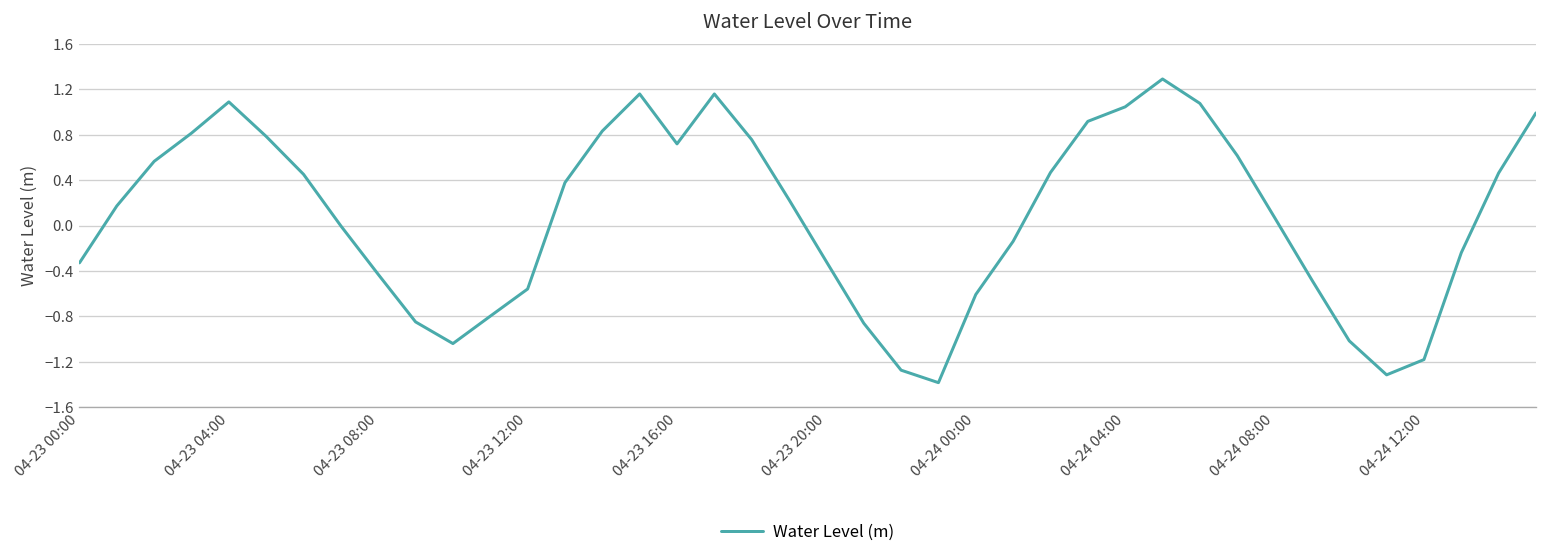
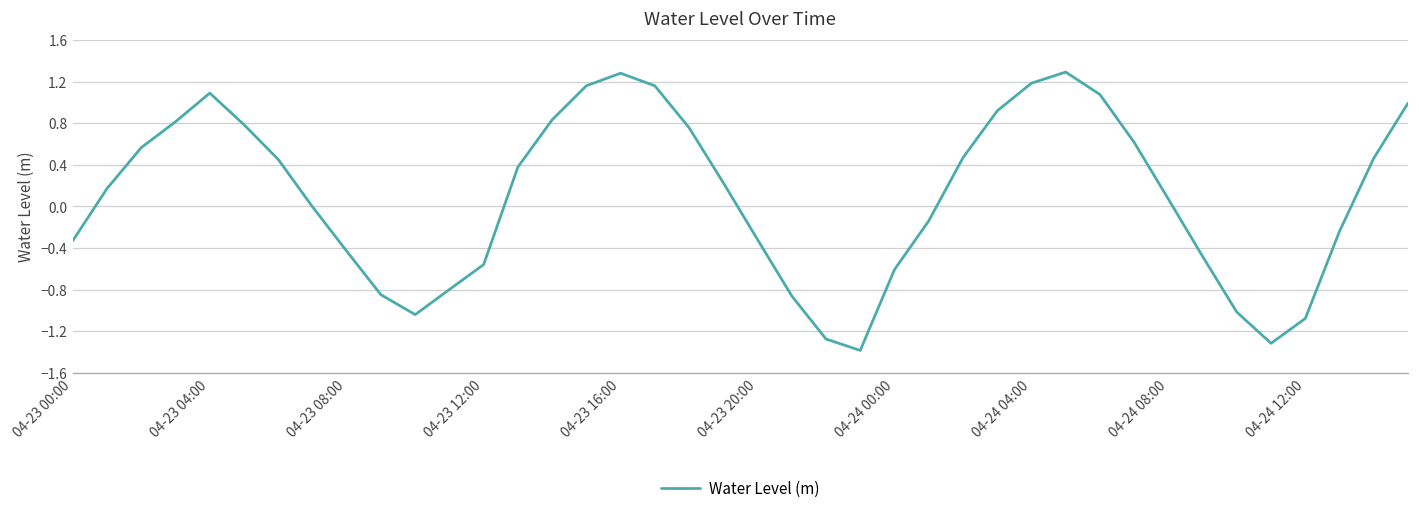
  {
    "04-23 00:00": -0.3,
    "04-23 04:00": 1.1,
    "04-23 08:00": -0.4,
    "04-23 12:00": -0.6,
-   "04-23 16:00": 0.7,
+   "04-23 16:00": 1.3,
    "04-23 20:00": -0.3,
    "04-24 00:00": -0.6,
-   "04-24 04:00": 1.0,
+   "04-24 04:00": 1.2,
    "04-24 08:00": 0.1,
-   "04-24 12:00": -1.2
+   "04-24 12:00": -1.1
  }
